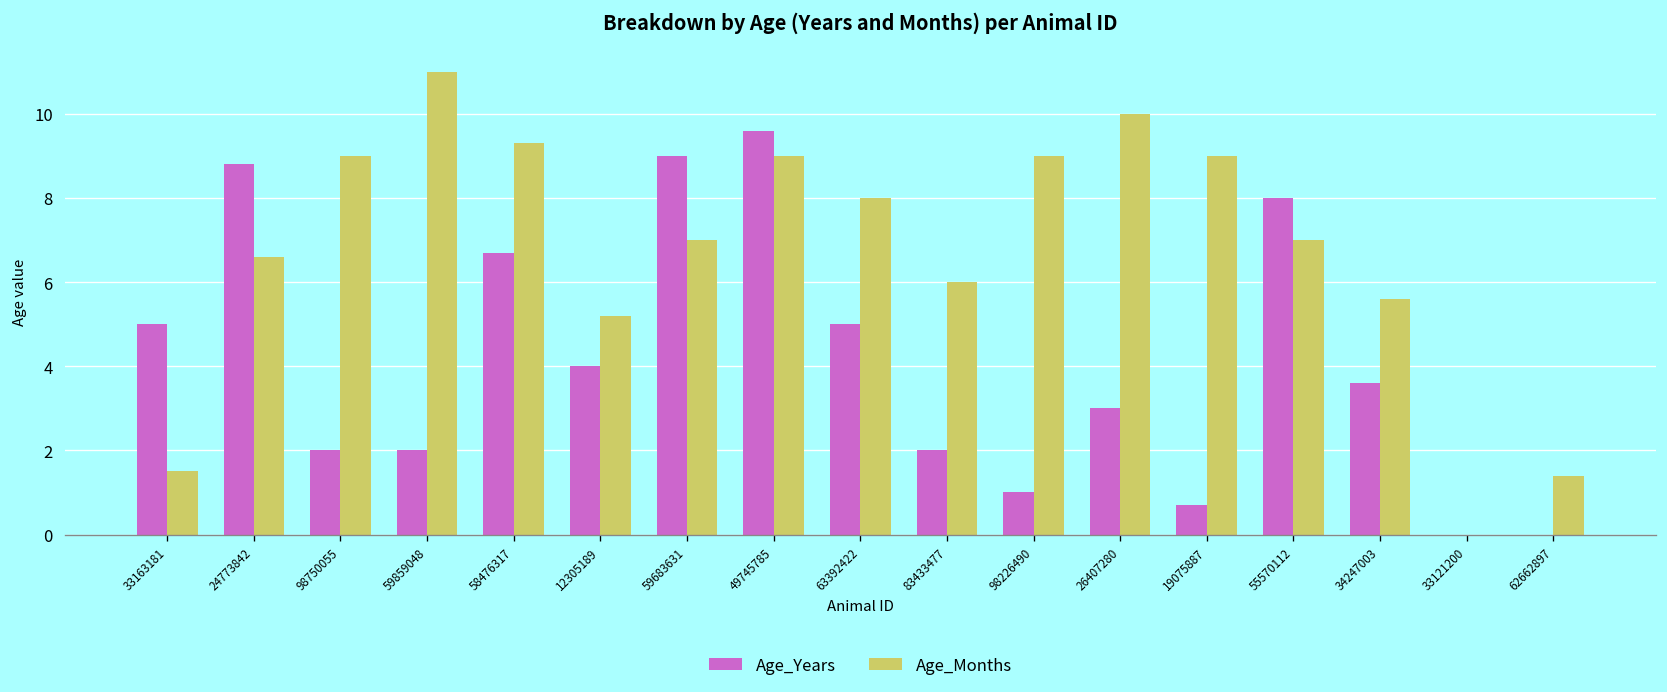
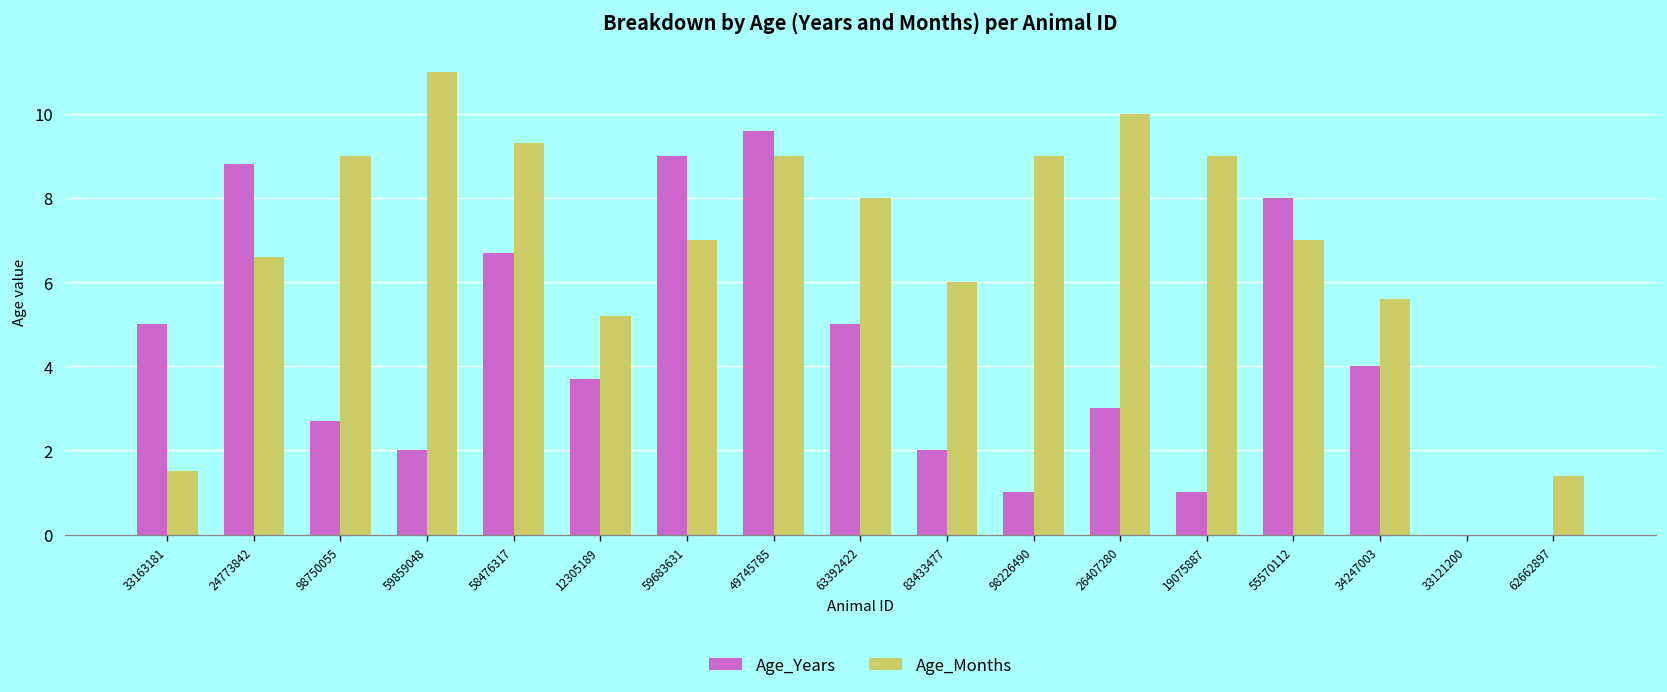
  {
    "Age_Years": {
      "33163181": 5.0,
      "24773842": 8.8,
-     "98750055": 2.0,
+     "98750055": 2.7,
      "59859048": 2.0,
      "58476317": 6.7,
-     "12305189": 4.0,
+     "12305189": 3.7,
      "59683631": 9.0,
      "49745785": 9.6,
      "63392422": 5.0,
      "83433477": 2.0,
      "98226490": 1.0,
      "26407280": 3.0,
-     "19075887": 0.7,
+     "19075887": 1.0,
      "55570112": 8.0,
-     "34247003": 3.6,
+     "34247003": 4.0,
      "33121200": 0.0,
      "62662897": 0.0
    },
    "Age_Months": {
      "33163181": 1.5,
      "24773842": 6.6,
      "98750055": 9.0,
      "59859048": 11.0,
      "58476317": 9.3,
      "12305189": 5.2,
      "59683631": 7.0,
      "49745785": 9.0,
      "63392422": 8.0,
      "83433477": 6.0,
      "98226490": 9.0,
      "26407280": 10.0,
      "19075887": 9.0,
      "55570112": 7.0,
      "34247003": 5.6,
      "33121200": 0.0,
      "62662897": 1.4
    }
  }
